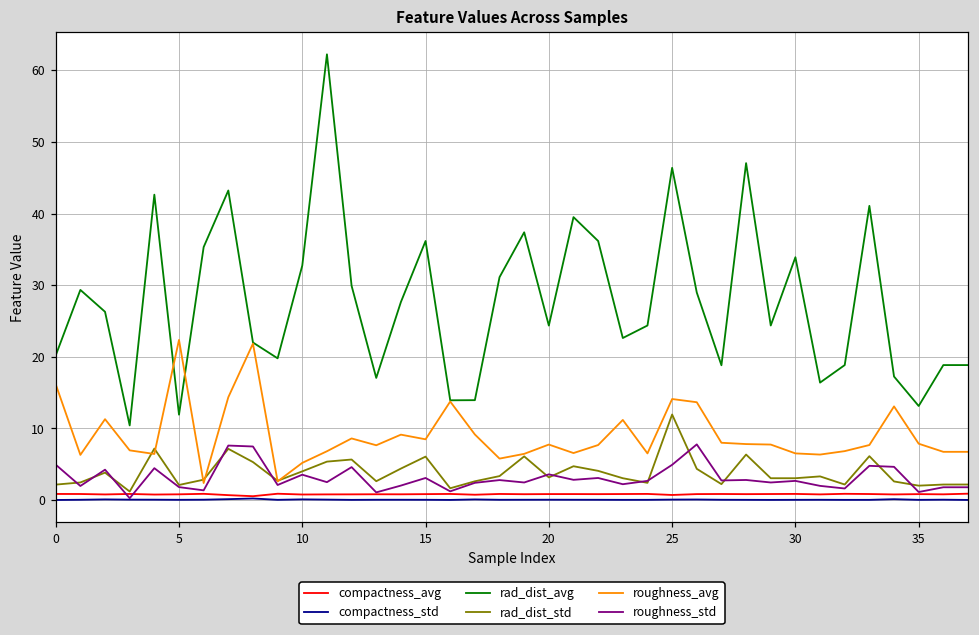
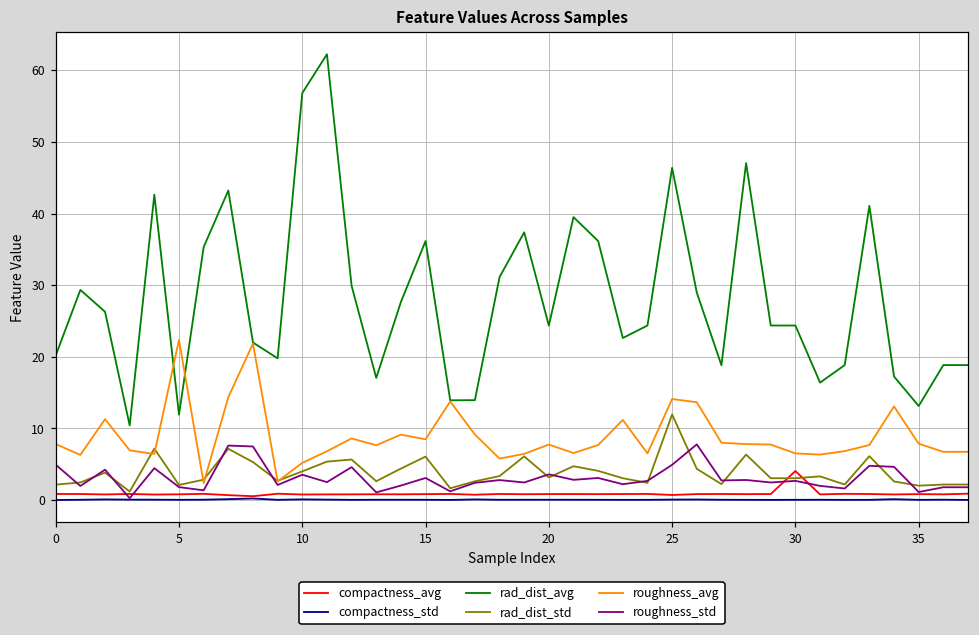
  {
    "compactness_avg": {
      "0": 1,
      "5": 1,
      "10": 1,
      "15": 1,
      "20": 1,
      "25": 1,
-     "30": 1
+     "30": 4
    },
    "compactness_std": {
      "0": 0,
      "5": 0,
      "10": 0,
      "15": 0,
      "20": 0,
      "25": 0,
      "30": 0,
      "35": 0
    },
    "rad_dist_avg": {
      "0": 20,
      "5": 12,
-     "10": 33,
+     "10": 57,
      "15": 36,
      "20": 24,
      "25": 46,
-     "30": 34,
+     "30": 24,
      "35": 13
    },
    "rad_dist_std": {
      "0": 2,
      "10": 4,
      "15": 6,
      "20": 3,
      "25": 12,
      "35": 2
    },
    "roughness_avg": {
-     "0": 16,
+     "0": 8,
      "5": 22,
      "10": 5,
      "15": 8,
      "20": 8,
      "25": 14,
      "30": 7,
      "35": 8
    },
    "roughness_std": {
      "0": 5,
      "10": 4,
      "15": 3,
      "20": 4,
      "25": 5
    }
  }
